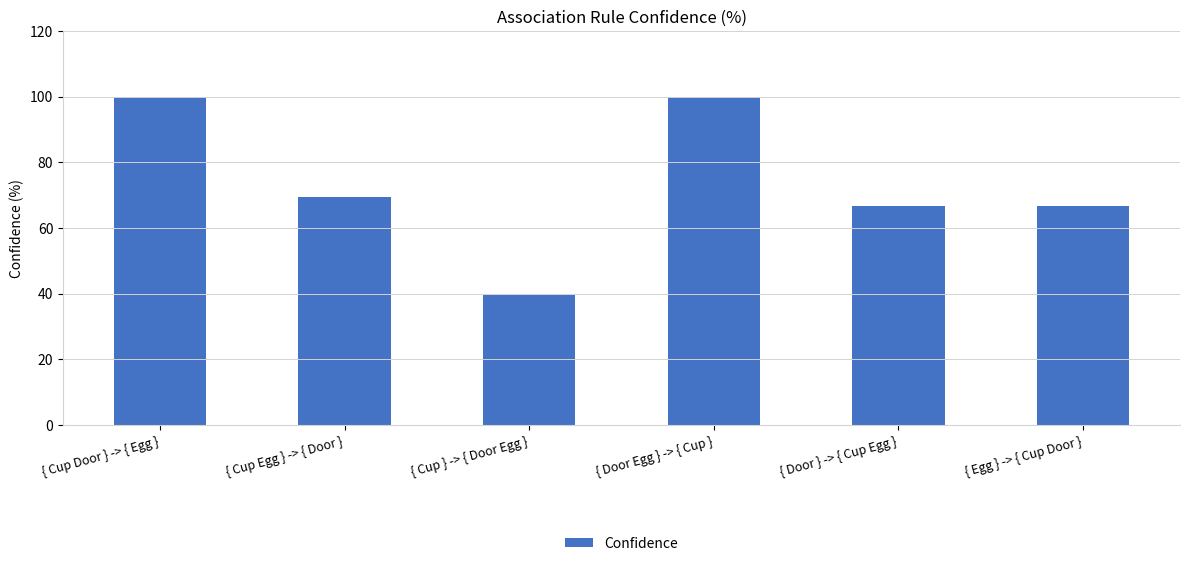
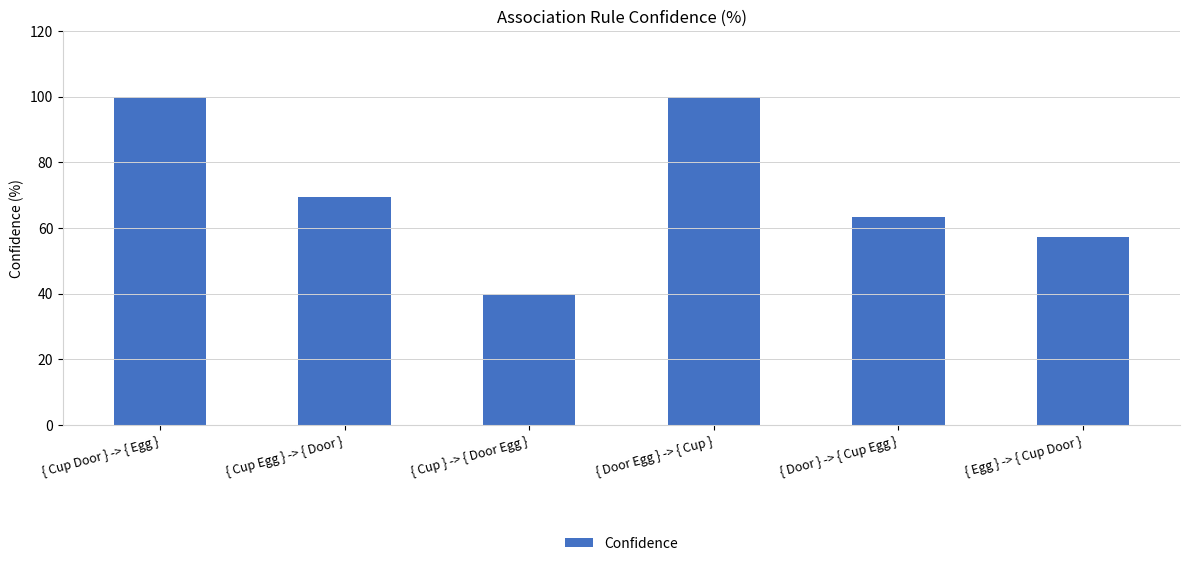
  {
    "{ Cup Door } -> { Egg }": 100,
    "{ Cup Egg } -> { Door }": 70,
    "{ Cup } -> { Door Egg }": 40,
    "{ Door Egg } -> { Cup }": 100,
-   "{ Door } -> { Cup Egg }": 67,
-   "{ Egg } -> { Cup Door }": 67
+   "{ Door } -> { Cup Egg }": 63,
+   "{ Egg } -> { Cup Door }": 57
  }
